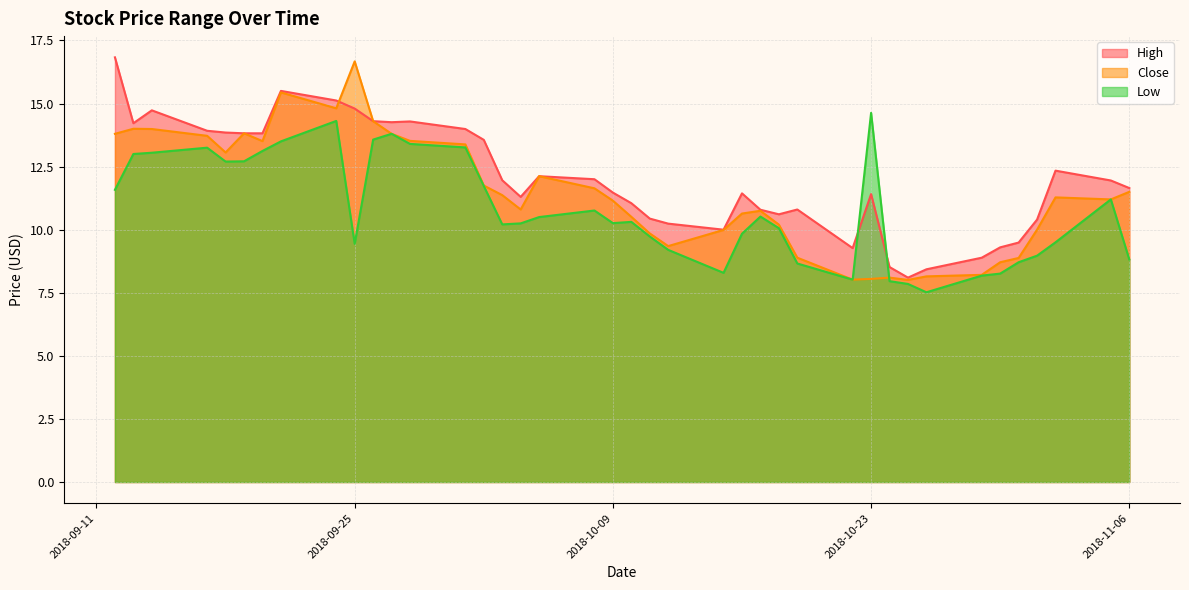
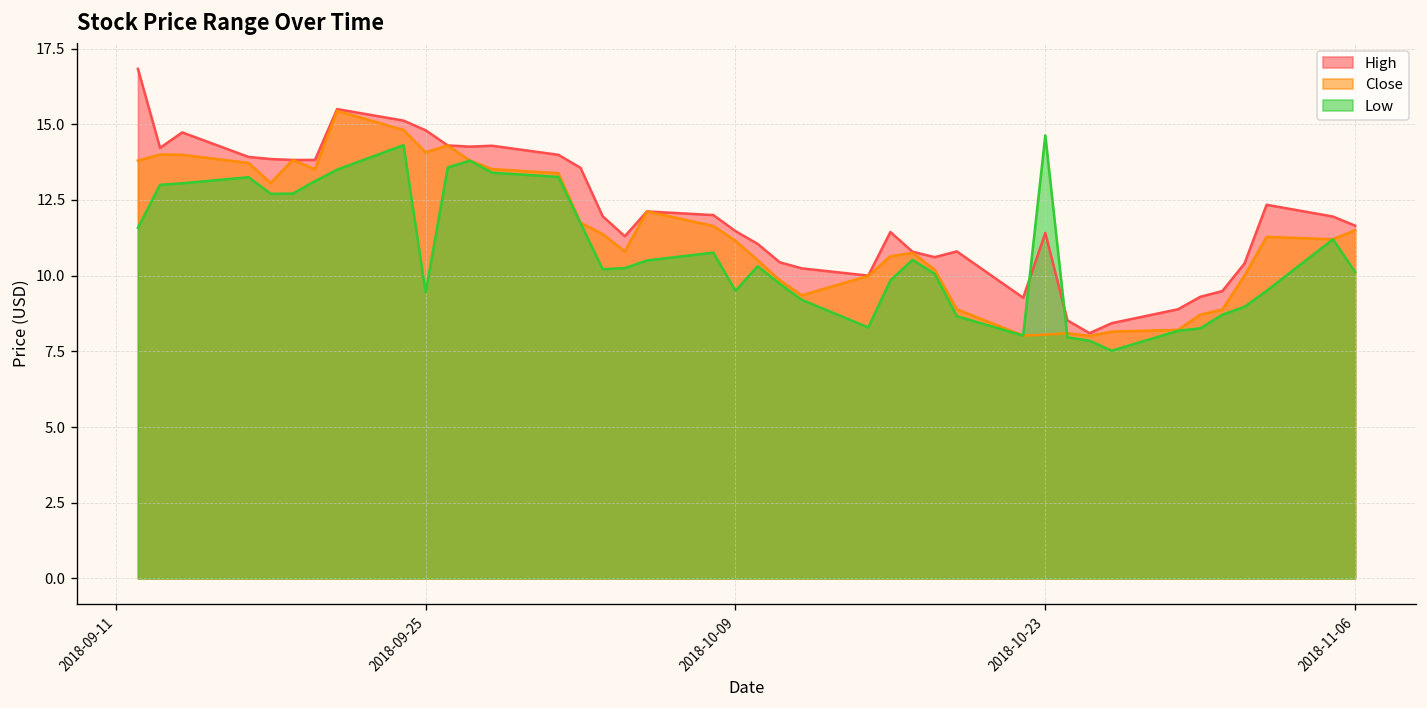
  {
    "High": {
      "2018-09-25": 14.8,
      "2018-10-09": 11.5,
      "2018-10-23": 11.4,
      "2018-11-06": 11.7
    },
    "Close": {
-     "2018-09-25": 16.7,
+     "2018-09-25": 14.1,
      "2018-10-09": 11.2,
      "2018-10-23": 8.1,
      "2018-11-06": 11.5
    },
    "Low": {
      "2018-09-25": 9.4,
-     "2018-10-09": 10.3,
+     "2018-10-09": 9.5,
      "2018-10-23": 14.6,
-     "2018-11-06": 8.8
+     "2018-11-06": 10.1
    }
  }
